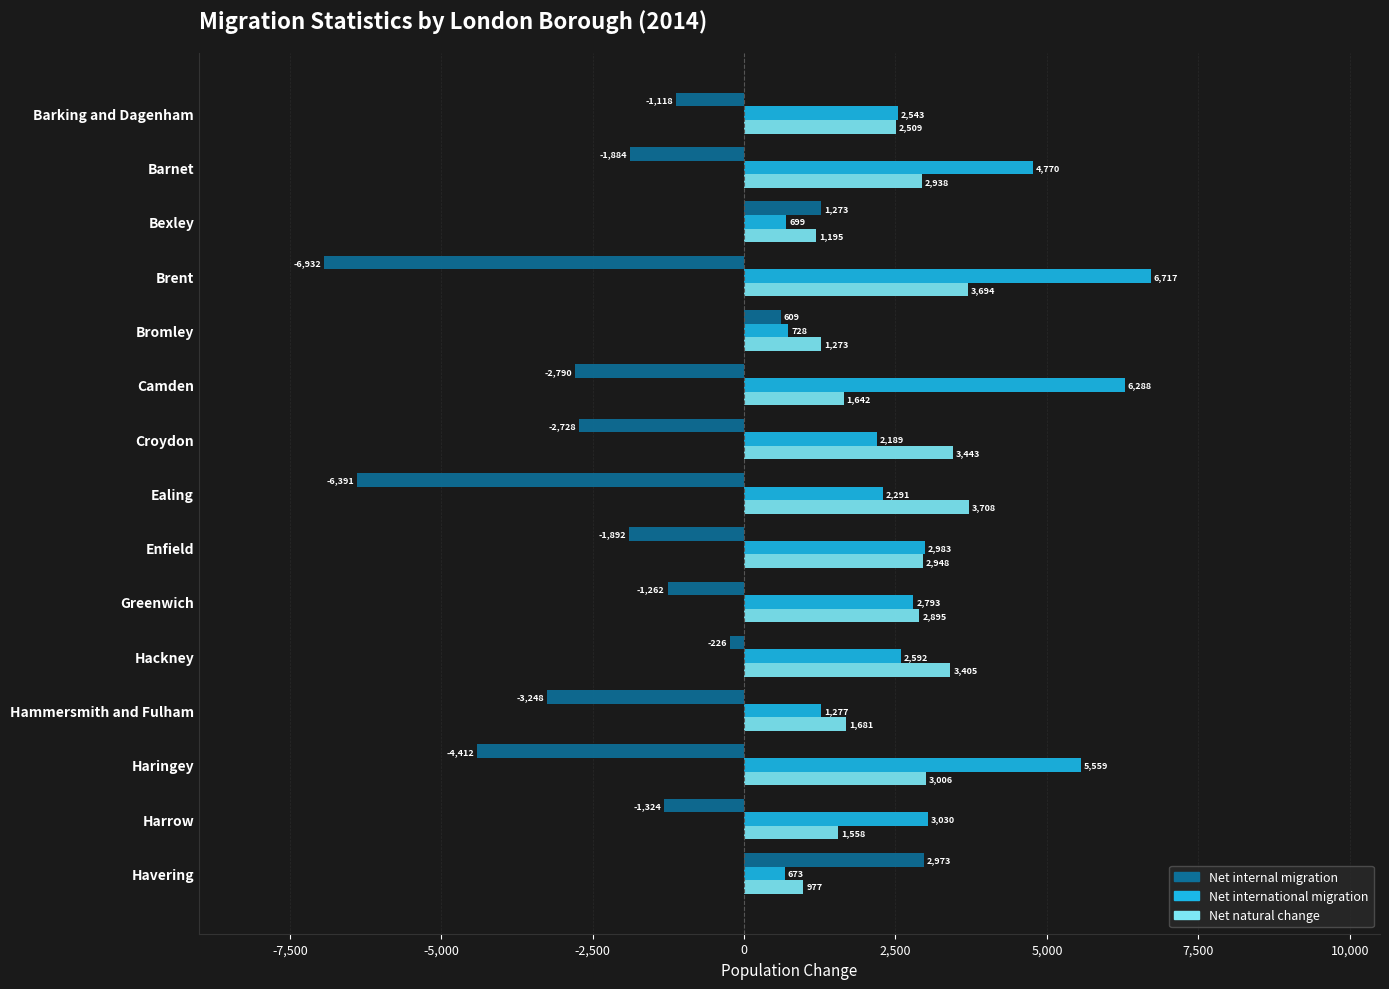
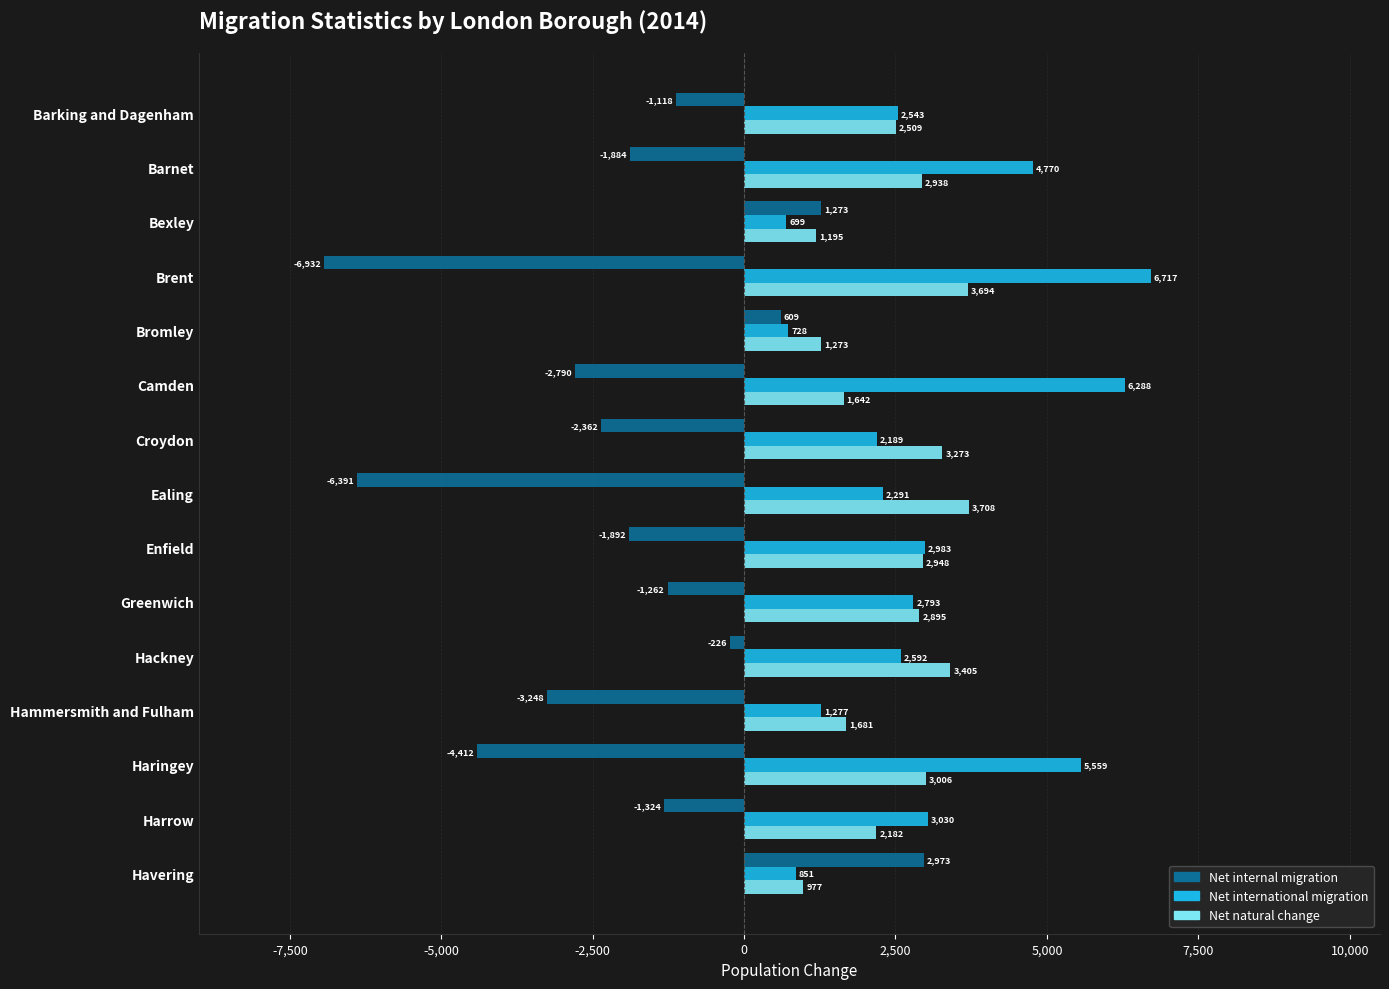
  {
    "Net internal migration": {
      "Barking and Dagenham": "-1,118",
      "Barnet": "-1,884",
      "Bexley": "1,273",
      "Brent": "-6,932",
      "Bromley": "609",
      "Camden": "-2,790",
-     "Croydon": "-2,728",
+     "Croydon": "-2,362",
      "Ealing": "-6,391",
      "Enfield": "-1,892",
      "Greenwich": "-1,262",
      "Hackney": "-226",
      "Hammersmith and Fulham": "-3,248",
      "Haringey": "-4,412",
      "Harrow": "-1,324",
      "Havering": "2,973"
    },
    "Net international migration": {
      "Barking and Dagenham": "2,543",
      "Barnet": "4,770",
      "Bexley": "699",
      "Brent": "6,717",
      "Bromley": "728",
      "Camden": "6,288",
      "Croydon": "2,189",
      "Ealing": "2,291",
      "Enfield": "2,983",
      "Greenwich": "2,793",
      "Hackney": "2,592",
      "Hammersmith and Fulham": "1,277",
      "Haringey": "5,559",
      "Harrow": "3,030",
-     "Havering": "673"
+     "Havering": "851"
    },
    "Net natural change": {
      "Barking and Dagenham": "2,509",
      "Barnet": "2,938",
      "Bexley": "1,195",
      "Brent": "3,694",
      "Bromley": "1,273",
      "Camden": "1,642",
-     "Croydon": "3,443",
+     "Croydon": "3,273",
      "Ealing": "3,708",
      "Enfield": "2,948",
      "Greenwich": "2,895",
      "Hackney": "3,405",
      "Hammersmith and Fulham": "1,681",
      "Haringey": "3,006",
-     "Harrow": "1,558",
+     "Harrow": "2,182",
      "Havering": "977"
    }
  }
